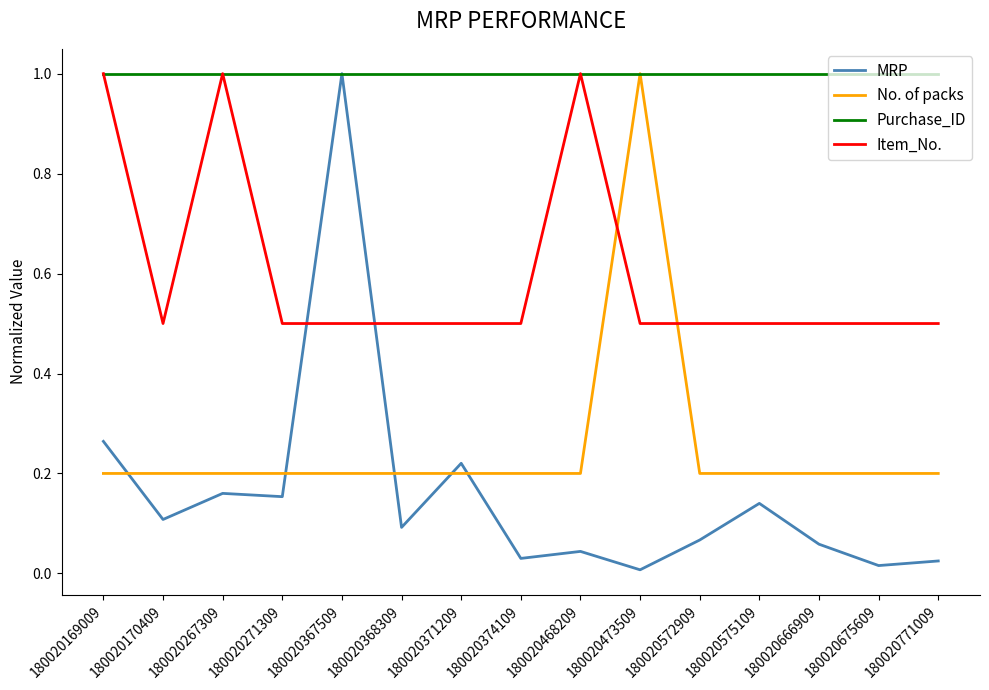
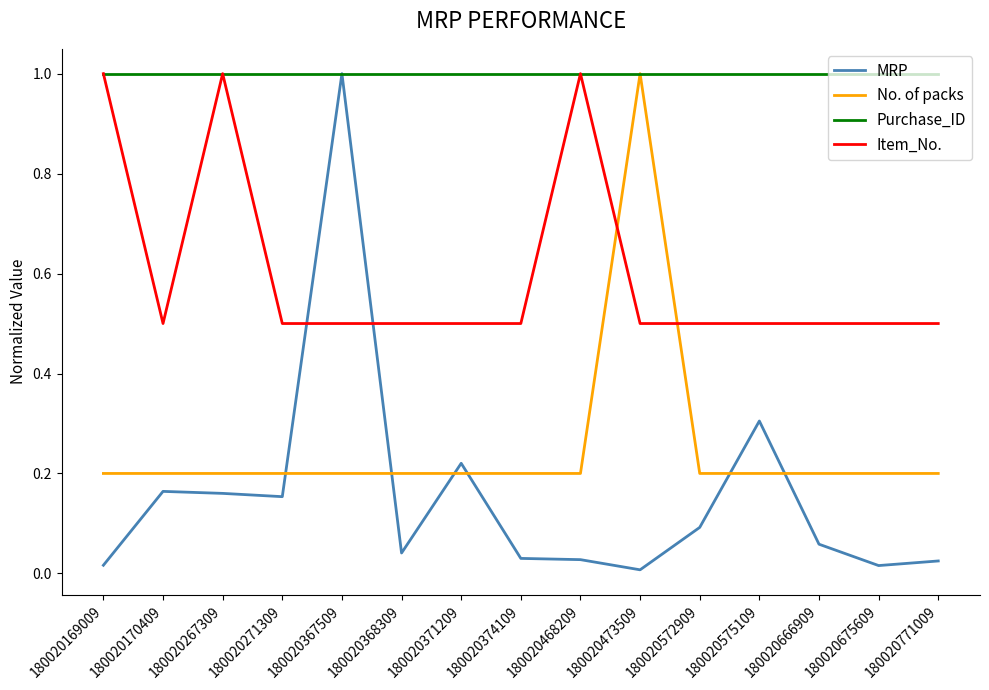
  {
    "MRP": {
-     "180020169009": 0.26,
-     "180020170409": 0.11,
+     "180020169009": 0.02,
+     "180020170409": 0.16,
      "180020267309": 0.16,
      "180020271309": 0.15,
-     "180020368309": 0.09,
+     "180020368309": 0.04,
      "180020371209": 0.22,
      "180020374109": 0.03,
-     "180020468209": 0.04,
+     "180020468209": 0.03,
      "180020473509": 0.01,
-     "180020572909": 0.07,
-     "180020575109": 0.14,
+     "180020572909": 0.09,
+     "180020575109": 0.30,
      "180020666909": 0.06,
      "180020675609": 0.02,
      "180020771009": 0.02
    },
    "No. of packs": {
      "180020169009": 0.20,
      "180020170409": 0.20,
      "180020267309": 0.20,
      "180020271309": 0.20,
      "180020367509": 0.20,
      "180020368309": 0.20,
      "180020371209": 0.20,
      "180020374109": 0.20,
      "180020468209": 0.20,
      "180020572909": 0.20,
      "180020575109": 0.20,
      "180020666909": 0.20,
      "180020675609": 0.20,
      "180020771009": 0.20
    },
    "Purchase_ID": {
      "180020170409": 1.00,
      "180020271309": 1.00,
      "180020368309": 1.00,
      "180020371209": 1.00,
      "180020374109": 1.00,
      "180020572909": 1.00,
      "180020575109": 1.00,
      "180020666909": 1.00
    },
    "Item_No.": {
      "180020170409": 0.50,
      "180020271309": 0.50,
      "180020367509": 0.50,
      "180020368309": 0.50,
      "180020371209": 0.50,
      "180020374109": 0.50,
      "180020473509": 0.50,
      "180020572909": 0.50,
      "180020575109": 0.50,
      "180020666909": 0.50,
      "180020675609": 0.50,
      "180020771009": 0.50
    }
  }
